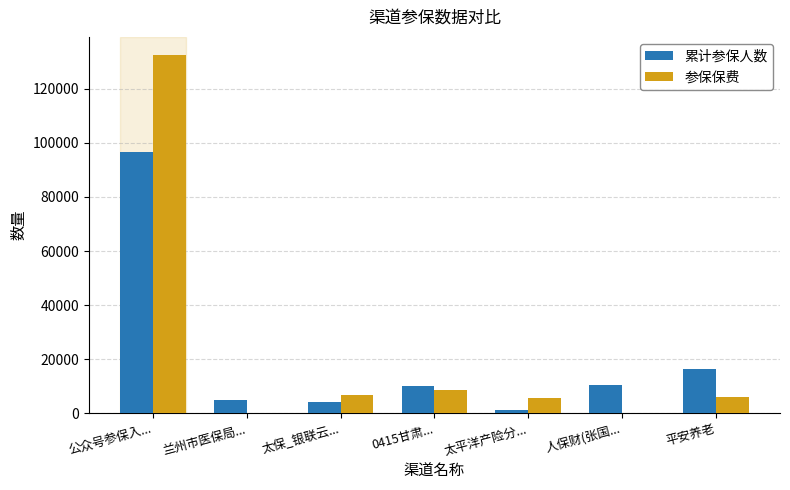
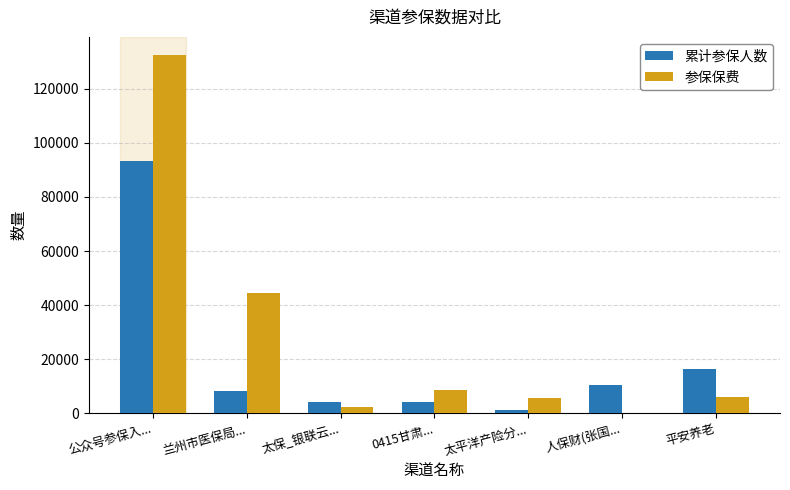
  {
    "累计参保人数": {
-     "公众号参保入...": 97000,
-     "兰州市医保局...": 5000,
+     "公众号参保入...": 93000,
+     "兰州市医保局...": 8000,
      "太保_银联云...": 4000,
-     "0415甘肃...": 10000,
+     "0415甘肃...": 4000,
      "太平洋产险分...": 1000,
      "人保财(张国...": 11000,
      "平安养老": 16000
    },
    "参保保费": {
      "公众号参保入...": 133000,
-     "兰州市医保局...": 0,
-     "太保_银联云...": 7000,
+     "兰州市医保局...": 45000,
+     "太保_银联云...": 2000,
      "0415甘肃...": 9000,
      "太平洋产险分...": 6000,
      "人保财(张国...": 0,
      "平安养老": 6000
    }
  }
